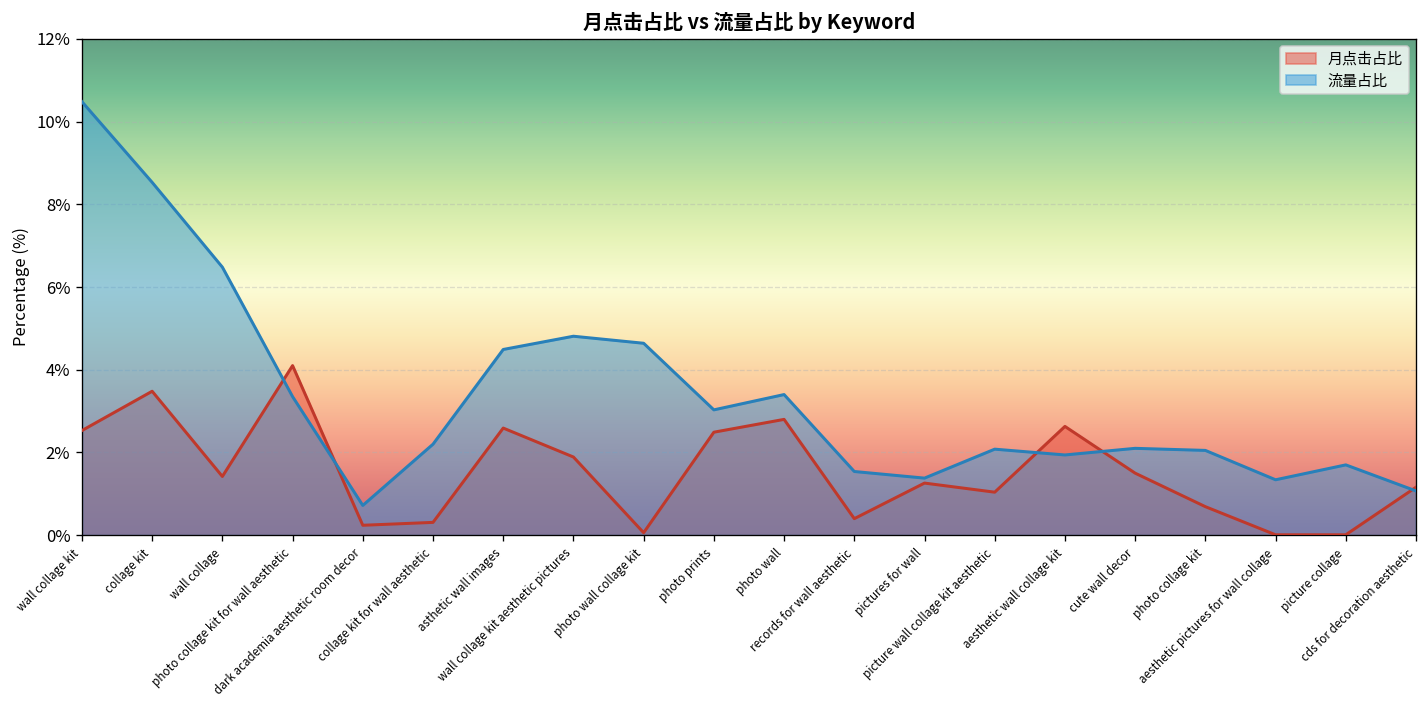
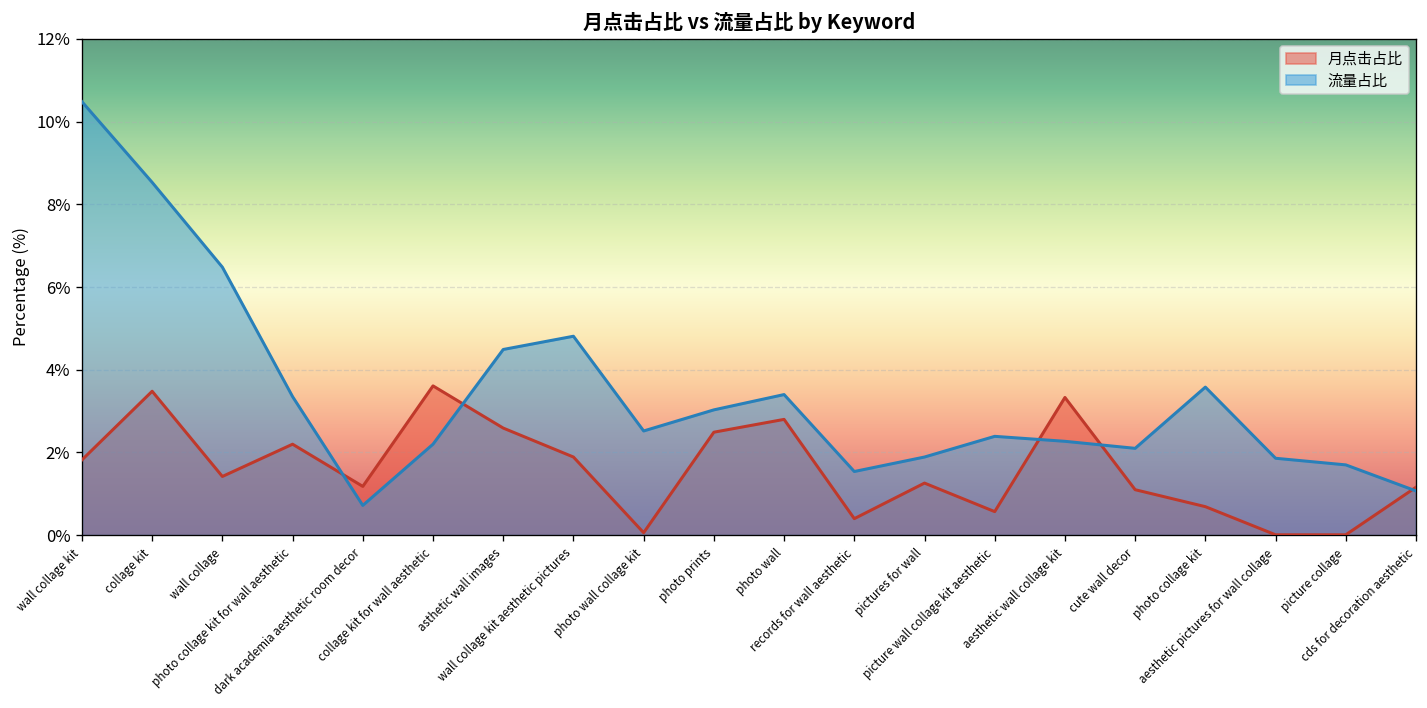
  {
    "月点击占比": {
-     "wall collage kit": "2.5%",
+     "wall collage kit": "1.8%",
      "collage kit": "3.5%",
      "wall collage": "1.4%",
-     "photo collage kit for wall aesthetic": "4.1%",
-     "dark academia aesthetic room decor": "0.2%",
-     "collage kit for wall aesthetic": "0.3%",
+     "photo collage kit for wall aesthetic": "2.2%",
+     "dark academia aesthetic room decor": "1.2%",
+     "collage kit for wall aesthetic": "3.6%",
      "asthetic wall images": "2.6%",
      "wall collage kit aesthetic pictures": "1.9%",
      "photo wall collage kit": "0.1%",
      "photo prints": "2.5%",
      "photo wall": "2.8%",
      "records for wall aesthetic": "0.4%",
      "pictures for wall": "1.3%",
-     "picture wall collage kit aesthetic": "1.0%",
-     "aesthetic wall collage kit": "2.6%",
-     "cute wall decor": "1.5%",
+     "picture wall collage kit aesthetic": "0.6%",
+     "aesthetic wall collage kit": "3.3%",
+     "cute wall decor": "1.1%",
      "photo collage kit": "0.7%",
      "aesthetic pictures for wall collage": "0.0%",
      "picture collage": "0.0%",
      "cds for decoration aesthetic": "1.2%"
    },
    "流量占比": {
      "wall collage kit": "10.5%",
      "collage kit": "8.5%",
      "wall collage": "6.5%",
      "photo collage kit for wall aesthetic": "3.4%",
      "dark academia aesthetic room decor": "0.7%",
      "collage kit for wall aesthetic": "2.2%",
      "asthetic wall images": "4.5%",
      "wall collage kit aesthetic pictures": "4.8%",
-     "photo wall collage kit": "4.6%",
+     "photo wall collage kit": "2.5%",
      "photo prints": "3.0%",
      "photo wall": "3.4%",
      "records for wall aesthetic": "1.5%",
-     "pictures for wall": "1.4%",
-     "picture wall collage kit aesthetic": "2.1%",
-     "aesthetic wall collage kit": "1.9%",
+     "pictures for wall": "1.9%",
+     "picture wall collage kit aesthetic": "2.4%",
+     "aesthetic wall collage kit": "2.3%",
      "cute wall decor": "2.1%",
-     "photo collage kit": "2.1%",
-     "aesthetic pictures for wall collage": "1.3%",
+     "photo collage kit": "3.6%",
+     "aesthetic pictures for wall collage": "1.9%",
      "picture collage": "1.7%",
      "cds for decoration aesthetic": "1.1%"
    }
  }
